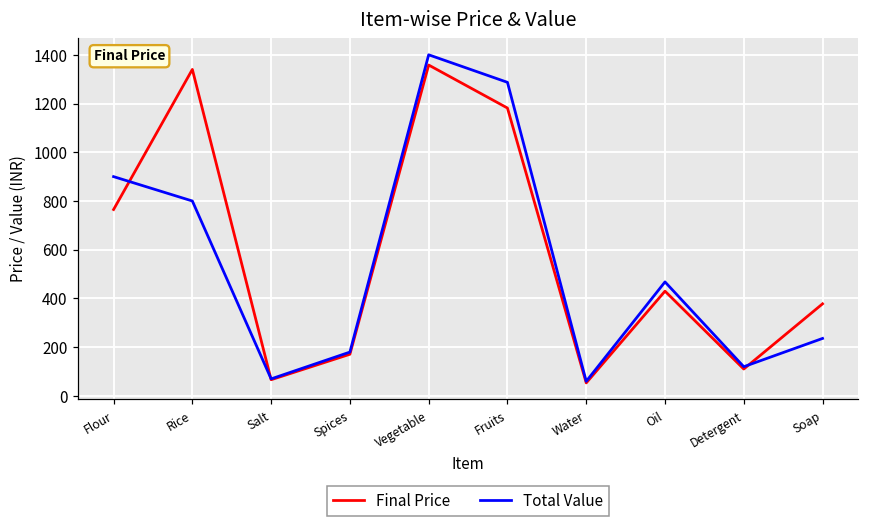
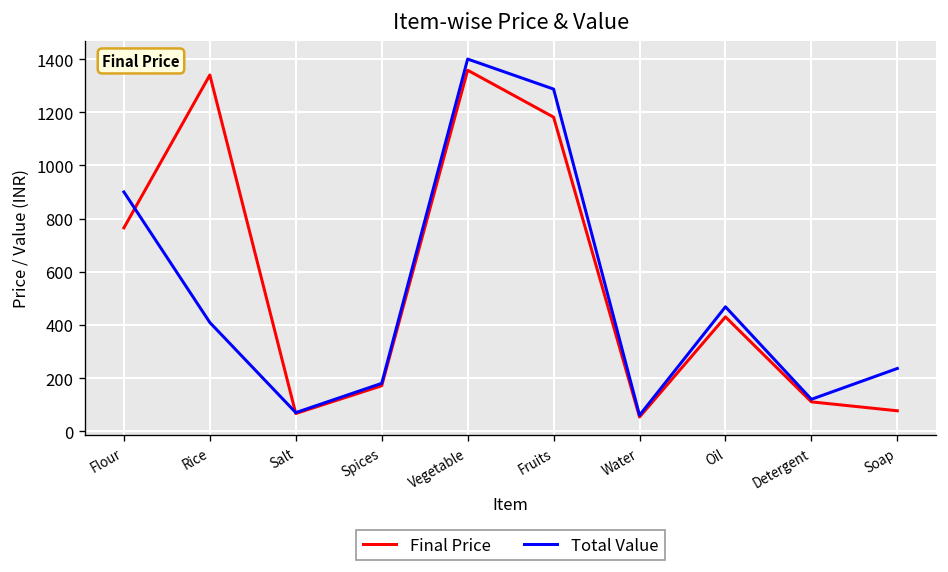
  {
    "Final Price": {
      "Flour": 770,
      "Rice": 1340,
      "Vegetable": 1360,
      "Fruits": 1180,
      "Oil": 430,
-     "Soap": 380
+     "Soap": 80
    },
    "Total Value": {
      "Flour": 900,
-     "Rice": 800,
+     "Rice": 410,
      "Vegetable": 1400,
      "Fruits": 1290,
      "Oil": 470,
      "Soap": 240
    }
  }
